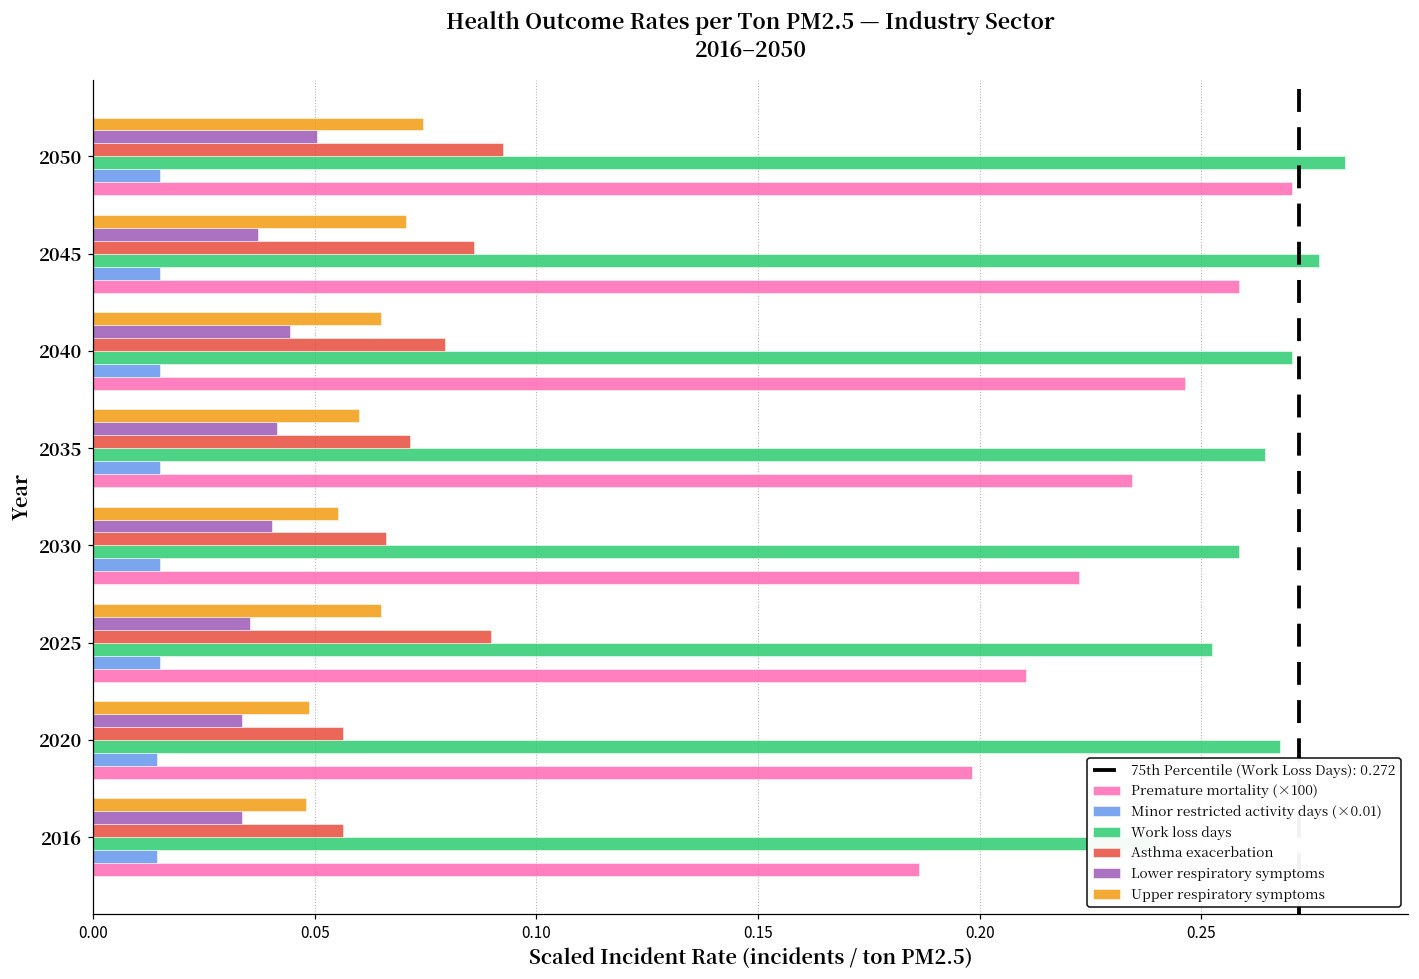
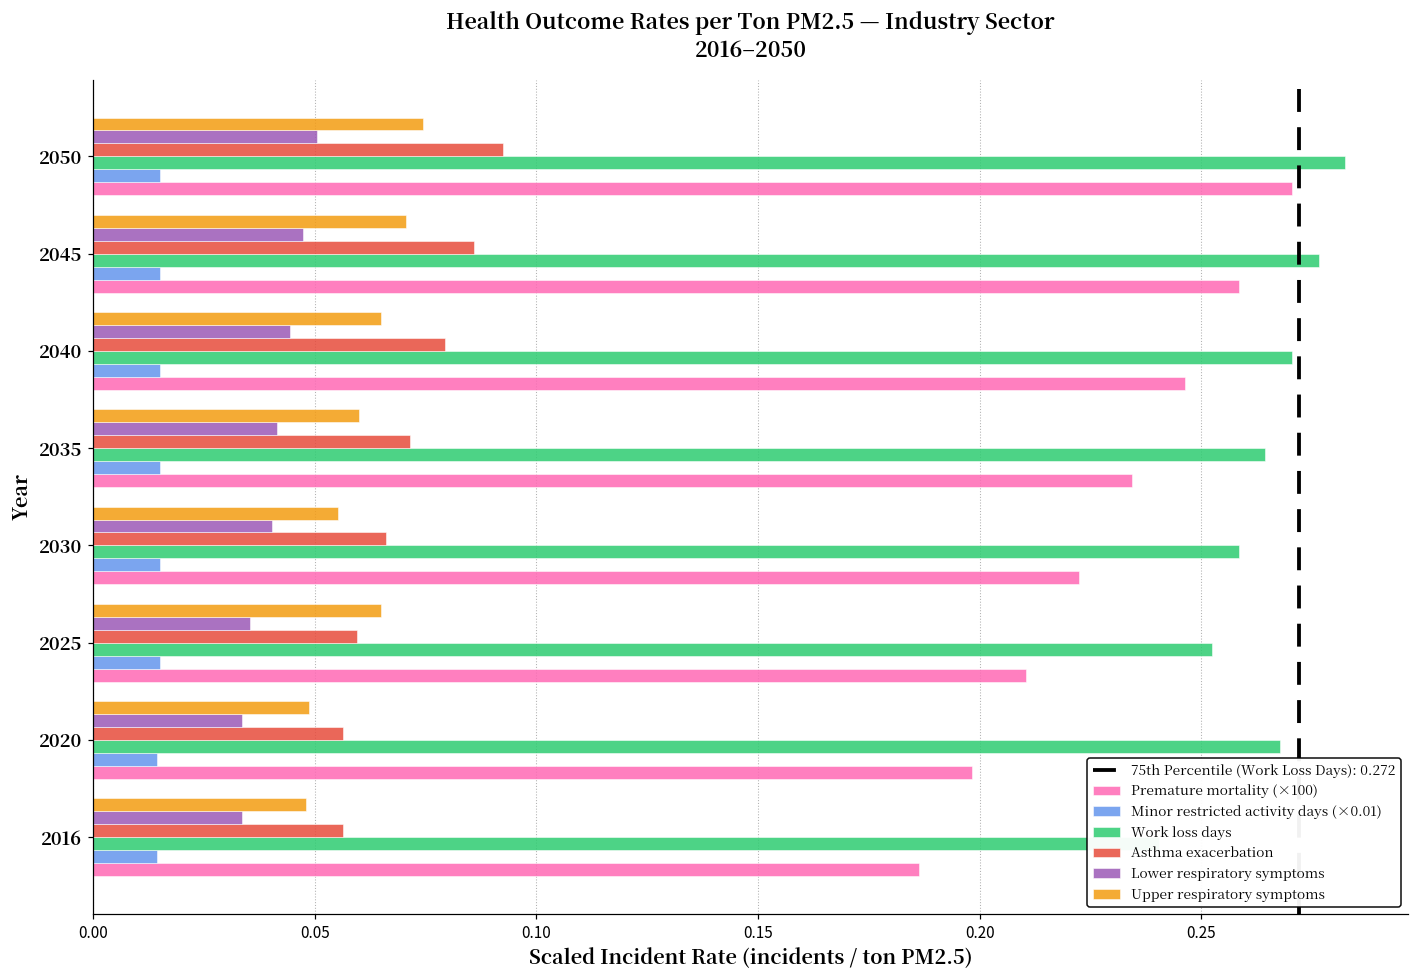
  {
    "Premature mortality (×100)": {
      "2050": 0.270,
      "2045": 0.258,
      "2040": 0.246,
      "2035": 0.234,
      "2030": 0.222,
      "2025": 0.210,
      "2020": 0.198,
      "2016": 0.186
    },
    "Minor restricted activity days (×0.01)": {
      "2050": 0.015,
      "2045": 0.015,
      "2040": 0.015,
      "2035": 0.015,
      "2030": 0.015,
      "2025": 0.015,
      "2020": 0.014,
      "2016": 0.014
    },
    "Work loss days": {
      "2050": 0.283,
      "2045": 0.276,
      "2040": 0.270,
      "2035": 0.264,
      "2030": 0.258,
      "2025": 0.252,
      "2020": 0.268
    },
    "Asthma exacerbation": {
      "2050": 0.093,
      "2045": 0.086,
      "2040": 0.079,
      "2035": 0.071,
      "2030": 0.066,
-     "2025": 0.090,
+     "2025": 0.060,
      "2020": 0.057,
      "2016": 0.057
    },
    "Lower respiratory symptoms": {
      "2050": 0.050,
-     "2045": 0.037,
+     "2045": 0.047,
      "2040": 0.044,
      "2035": 0.041,
      "2030": 0.040,
      "2025": 0.035,
      "2020": 0.034,
      "2016": 0.034
    },
    "Upper respiratory symptoms": {
      "2050": 0.075,
      "2045": 0.071,
      "2040": 0.065,
      "2035": 0.060,
      "2030": 0.055,
      "2025": 0.065,
      "2020": 0.049,
      "2016": 0.048
    }
  }
